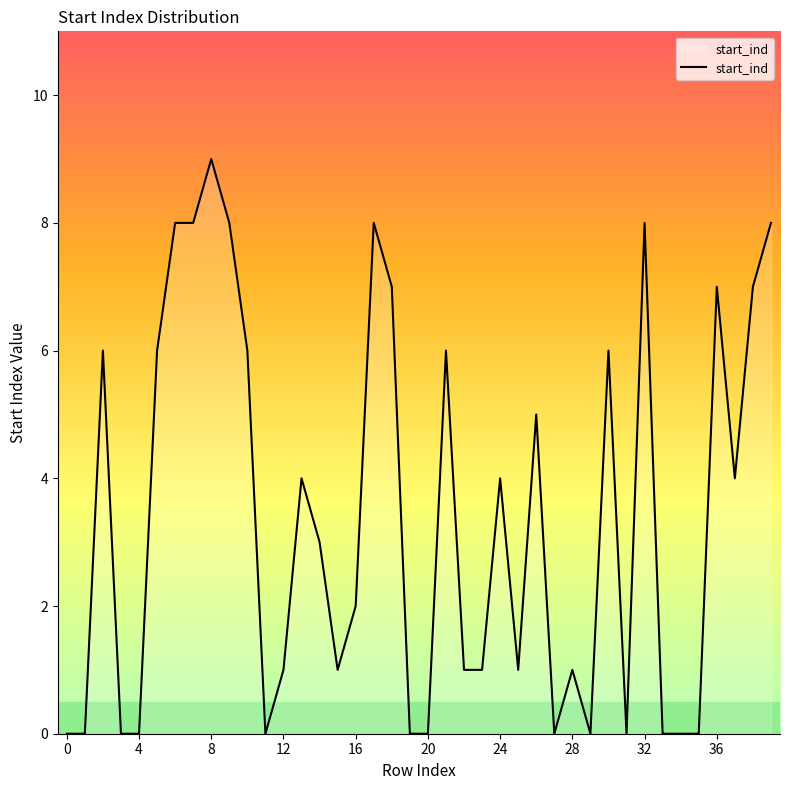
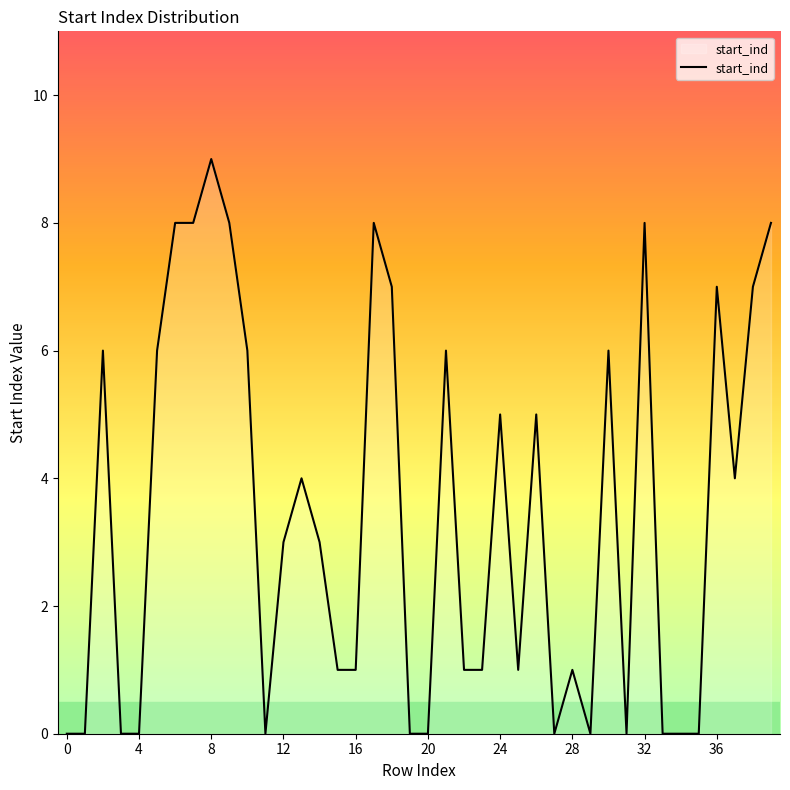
  {
    "8": 9,
-   "12": 1,
-   "16": 2,
-   "24": 4,
+   "12": 3,
+   "16": 1,
+   "24": 5,
    "28": 1,
    "32": 8,
    "36": 7
  }
